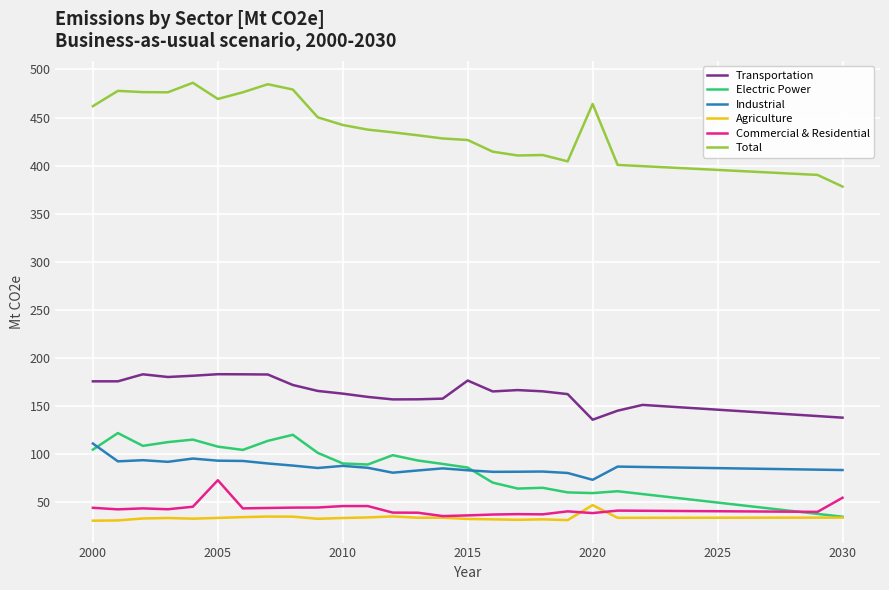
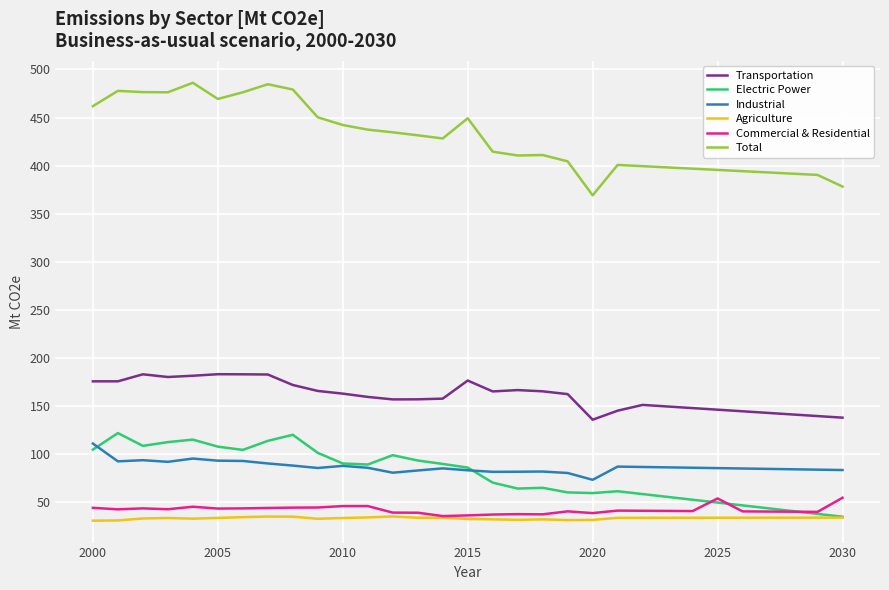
  {
    "Transportation": {
      "2000": 180,
      "2005": 180,
      "2010": 160,
      "2015": 180,
      "2020": 140,
      "2025": 150,
      "2030": 140
    },
    "Electric Power": {
      "2000": 100,
      "2005": 110,
      "2015": 90,
      "2020": 60,
      "2025": 50
    },
    "Industrial": {
      "2000": 110,
      "2005": 90,
      "2015": 80,
      "2020": 70,
      "2025": 90,
      "2030": 80
    },
    "Agriculture": {
      "2000": 30,
      "2005": 30,
      "2010": 30,
      "2015": 30,
-     "2020": 50,
+     "2020": 30,
      "2025": 30
    },
    "Commercial & Residential": {
      "2000": 40,
-     "2005": 70,
+     "2005": 40,
      "2010": 50,
      "2015": 40,
      "2020": 40,
-     "2025": 40,
+     "2025": 50,
      "2030": 50
    },
    "Total": {
      "2000": 460,
      "2005": 470,
      "2010": 440,
-     "2015": 430,
-     "2020": 460,
+     "2015": 450,
+     "2020": 370,
      "2025": 400,
      "2030": 380
    }
  }
